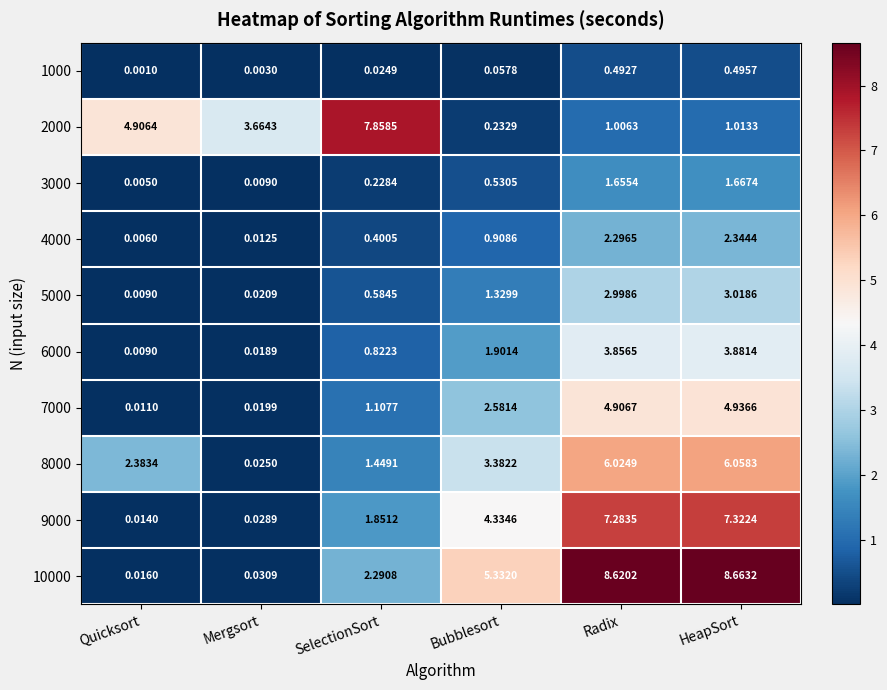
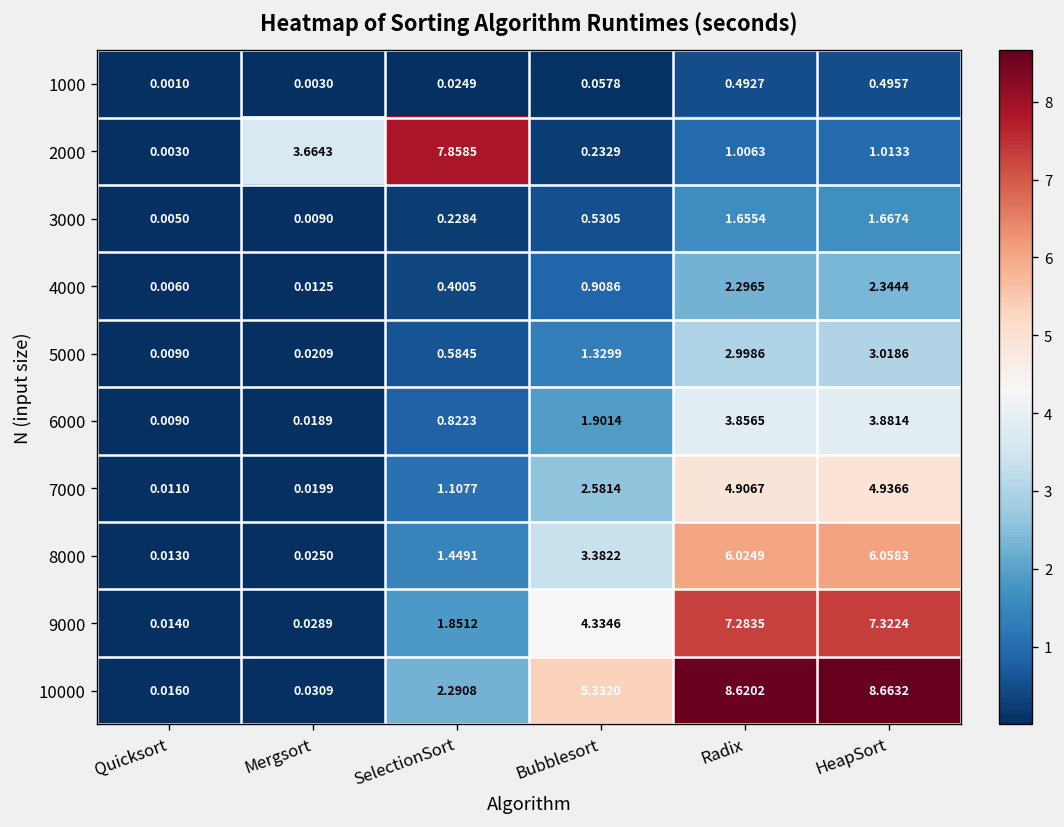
  {
    "1000": {
      "Quicksort": 0.0010,
      "Mergsort": 0.0030,
      "SelectionSort": 0.0249,
      "Bubblesort": 0.0578,
      "Radix": 0.4927,
      "HeapSort": 0.4957
    },
    "2000": {
-     "Quicksort": 4.9064,
+     "Quicksort": 0.0030,
      "Mergsort": 3.6643,
      "SelectionSort": 7.8585,
      "Bubblesort": 0.2329,
      "Radix": 1.0063,
      "HeapSort": 1.0133
    },
    "3000": {
      "Quicksort": 0.0050,
      "Mergsort": 0.0090,
      "SelectionSort": 0.2284,
      "Bubblesort": 0.5305,
      "Radix": 1.6554,
      "HeapSort": 1.6674
    },
    "4000": {
      "Quicksort": 0.0060,
      "Mergsort": 0.0125,
      "SelectionSort": 0.4005,
      "Bubblesort": 0.9086,
      "Radix": 2.2965,
      "HeapSort": 2.3444
    },
    "5000": {
      "Quicksort": 0.0090,
      "Mergsort": 0.0209,
      "SelectionSort": 0.5845,
      "Bubblesort": 1.3299,
      "Radix": 2.9986,
      "HeapSort": 3.0186
    },
    "6000": {
      "Quicksort": 0.0090,
      "Mergsort": 0.0189,
      "SelectionSort": 0.8223,
      "Bubblesort": 1.9014,
      "Radix": 3.8565,
      "HeapSort": 3.8814
    },
    "7000": {
      "Quicksort": 0.0110,
      "Mergsort": 0.0199,
      "SelectionSort": 1.1077,
      "Bubblesort": 2.5814,
      "Radix": 4.9067,
      "HeapSort": 4.9366
    },
    "8000": {
-     "Quicksort": 2.3834,
+     "Quicksort": 0.0130,
      "Mergsort": 0.0250,
      "SelectionSort": 1.4491,
      "Bubblesort": 3.3822,
      "Radix": 6.0249,
      "HeapSort": 6.0583
    },
    "9000": {
      "Quicksort": 0.0140,
      "Mergsort": 0.0289,
      "SelectionSort": 1.8512,
      "Bubblesort": 4.3346,
      "Radix": 7.2835,
      "HeapSort": 7.3224
    },
    "10000": {
      "Quicksort": 0.0160,
      "Mergsort": 0.0309,
      "SelectionSort": 2.2908,
      "Bubblesort": 5.3320,
      "Radix": 8.6202,
      "HeapSort": 8.6632
    }
  }
